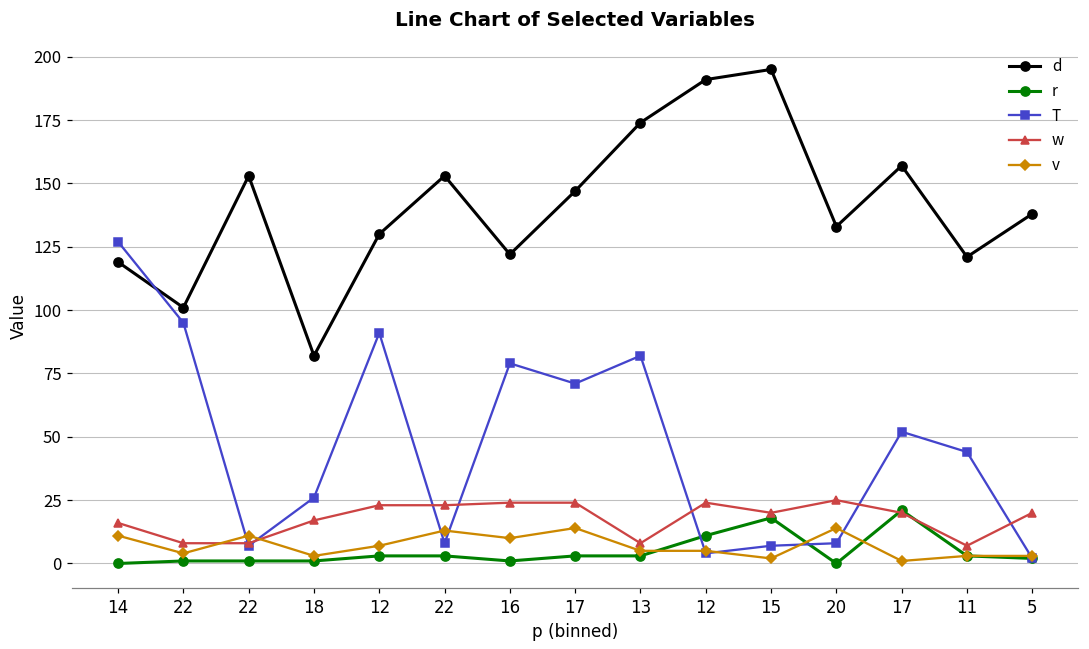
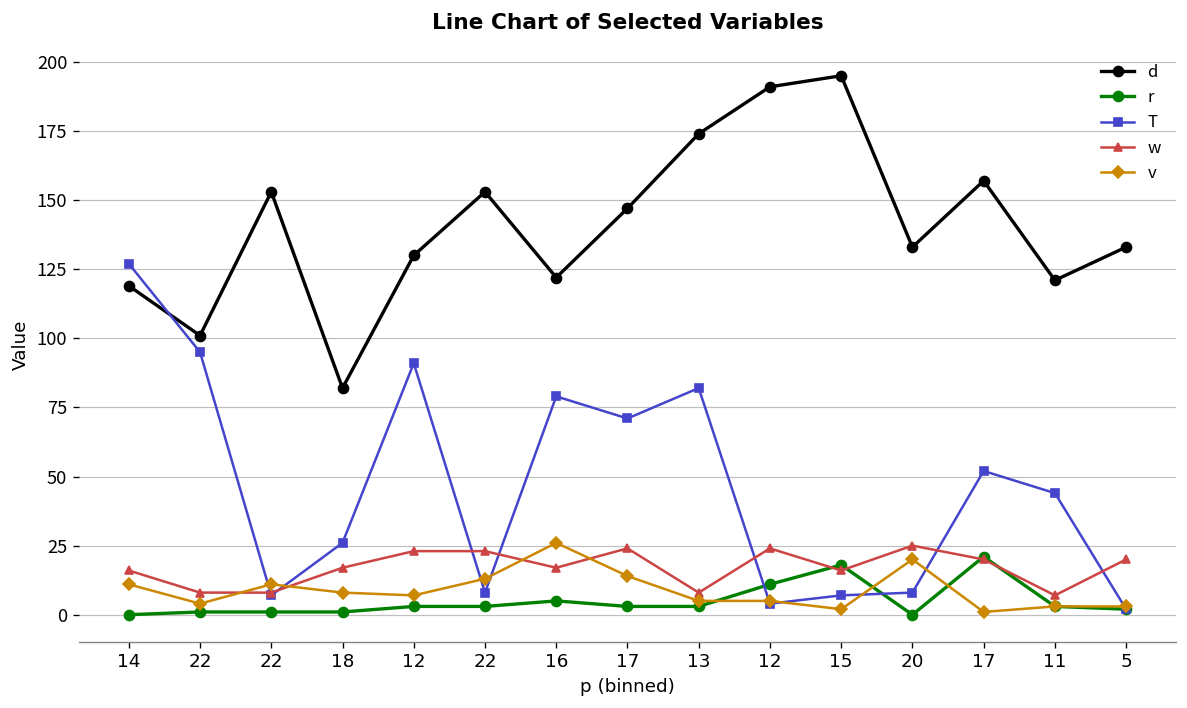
  {
    "d": {
      "14": 119,
      "18": 82,
      "16": 122,
      "13": 174,
      "15": 195,
      "20": 133,
      "11": 121,
-     "5": 138
+     "5": 133
    },
    "r": {
      "14": 0,
      "18": 1,
-     "16": 1,
+     "16": 5,
      "13": 3,
      "15": 18,
      "20": 0
    },
    "T": {
      "14": 127,
      "18": 26,
      "16": 79,
      "13": 82,
      "15": 7,
      "20": 8,
      "11": 44
    },
    "w": {
      "14": 16,
      "18": 17,
-     "16": 24,
+     "16": 17,
      "13": 8,
-     "15": 20,
+     "15": 16,
      "20": 25,
      "11": 7,
      "5": 20
    },
    "v": {
      "14": 11,
-     "18": 3,
-     "16": 10,
+     "18": 8,
+     "16": 26,
      "13": 5,
      "15": 2,
-     "20": 14
+     "20": 20
    }
  }
